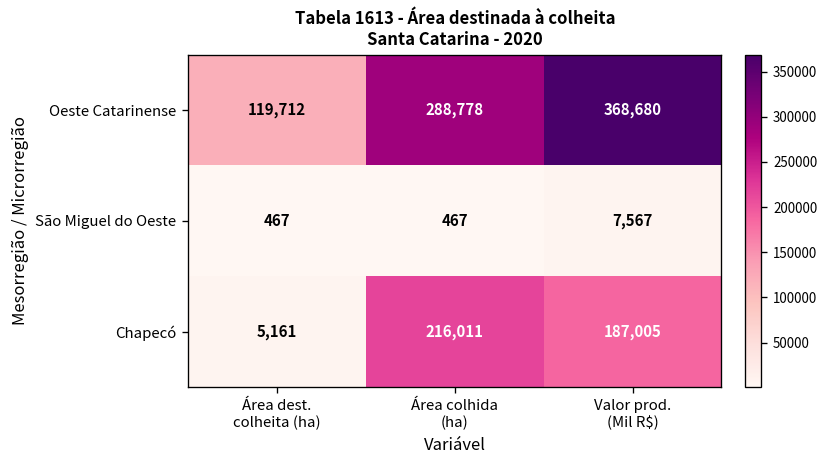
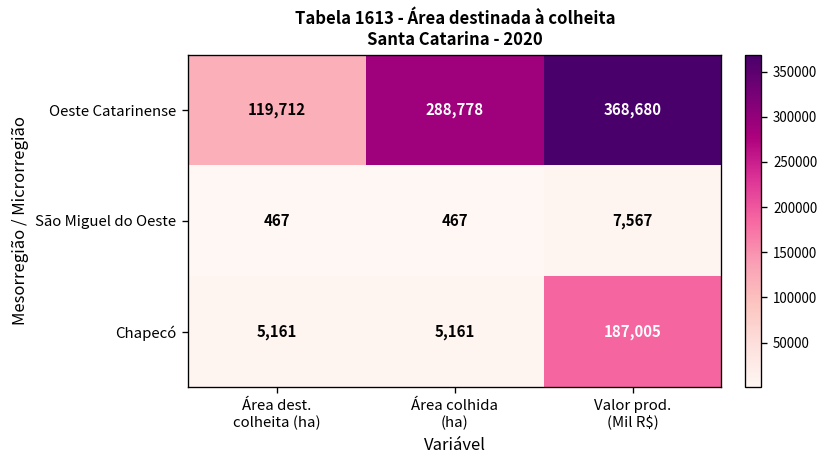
  {
    "Oeste Catarinense": {
      "Área dest. colheita (ha)": "119,712",
      "Área colhida (ha)": "288,778",
      "Valor prod. (Mil R$)": "368,680"
    },
    "São Miguel do Oeste": {
      "Área dest. colheita (ha)": "467",
      "Área colhida (ha)": "467",
      "Valor prod. (Mil R$)": "7,567"
    },
    "Chapecó": {
      "Área dest. colheita (ha)": "5,161",
-     "Área colhida (ha)": "216,011",
+     "Área colhida (ha)": "5,161",
      "Valor prod. (Mil R$)": "187,005"
    }
  }
